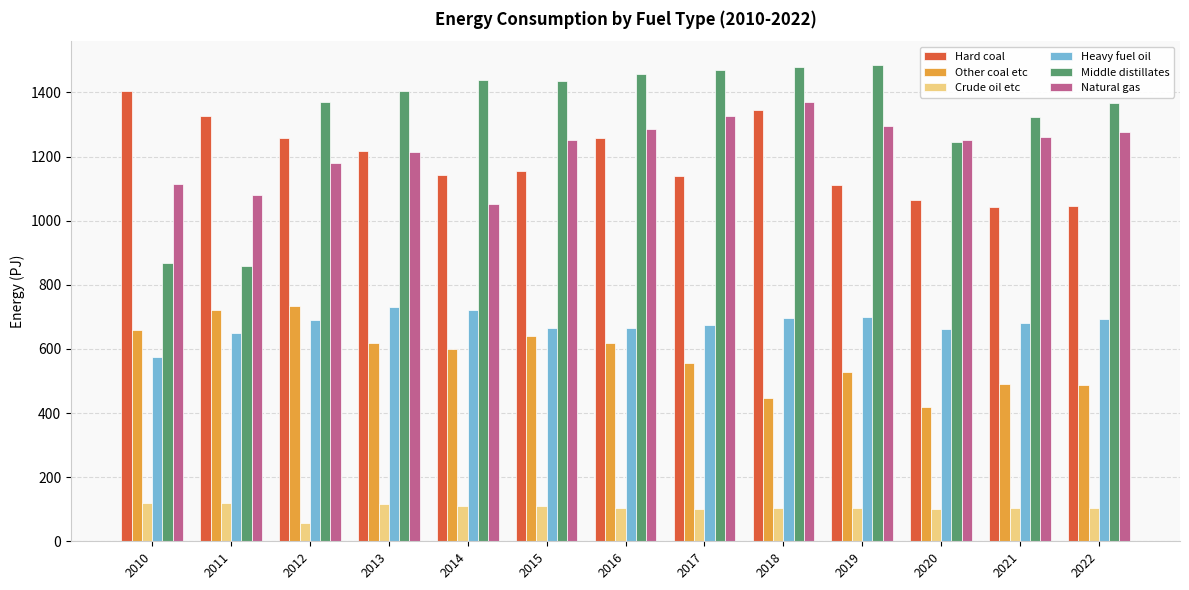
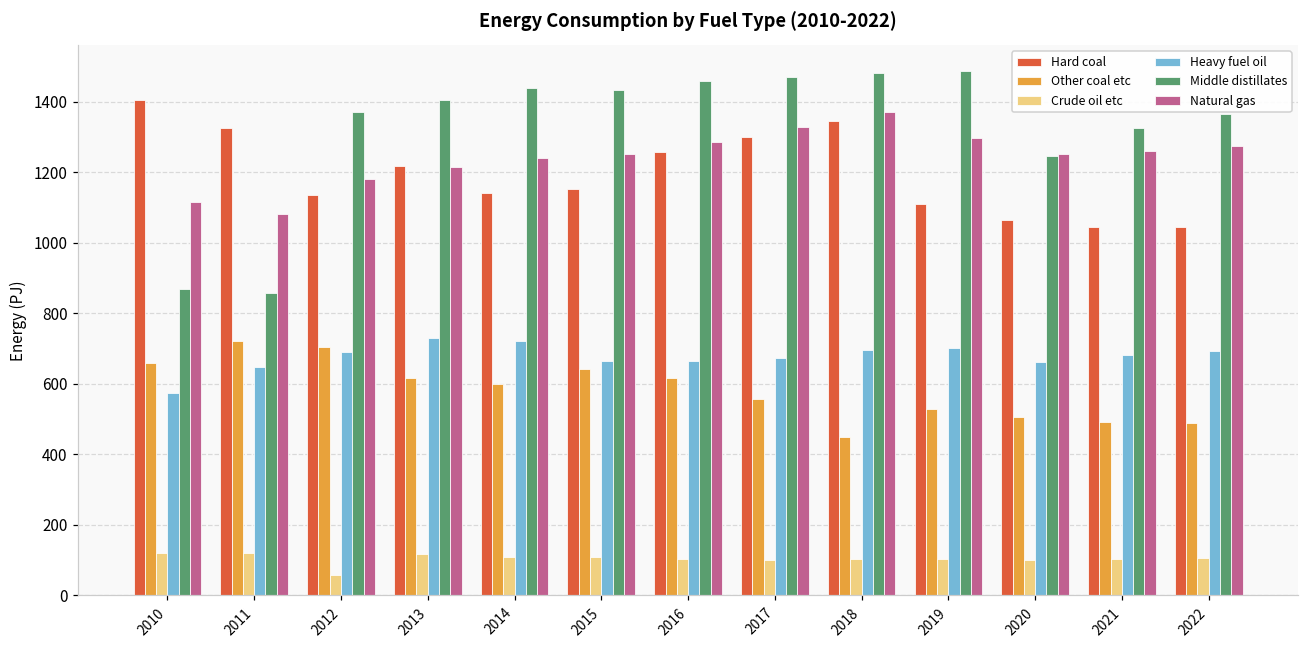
  {
    "Hard coal": {
      "2010": 1400,
      "2011": 1330,
-     "2012": 1260,
+     "2012": 1130,
      "2013": 1220,
      "2014": 1140,
      "2015": 1150,
      "2016": 1260,
-     "2017": 1140,
+     "2017": 1300,
      "2018": 1340,
      "2019": 1110,
      "2020": 1070,
      "2021": 1040,
      "2022": 1050
    },
    "Other coal etc": {
      "2010": 660,
      "2011": 720,
-     "2012": 730,
+     "2012": 710,
      "2013": 620,
      "2014": 600,
      "2015": 640,
      "2016": 620,
      "2017": 560,
      "2018": 450,
      "2019": 530,
-     "2020": 420,
+     "2020": 510,
      "2021": 490,
      "2022": 490
    },
    "Crude oil etc": {
      "2010": 120,
      "2011": 120,
      "2012": 60,
      "2013": 120,
      "2014": 110,
      "2015": 110,
      "2016": 100,
      "2017": 100,
      "2018": 100,
      "2019": 100,
      "2020": 100,
      "2021": 100,
      "2022": 100
    },
    "Heavy fuel oil": {
      "2010": 570,
      "2011": 650,
      "2012": 690,
      "2013": 730,
      "2014": 720,
      "2015": 670,
      "2016": 660,
      "2017": 670,
      "2018": 700,
      "2019": 700,
      "2020": 660,
      "2021": 680,
      "2022": 690
    },
    "Middle distillates": {
      "2010": 870,
      "2011": 860,
      "2012": 1370,
      "2013": 1410,
      "2014": 1440,
      "2015": 1430,
      "2016": 1460,
      "2017": 1470,
      "2018": 1480,
      "2019": 1490,
      "2020": 1250,
      "2021": 1320,
      "2022": 1370
    },
    "Natural gas": {
      "2010": 1120,
      "2011": 1080,
      "2012": 1180,
      "2013": 1210,
-     "2014": 1050,
+     "2014": 1240,
      "2015": 1250,
      "2016": 1290,
      "2017": 1330,
      "2018": 1370,
      "2019": 1300,
      "2020": 1250,
      "2021": 1260,
      "2022": 1280
    }
  }
